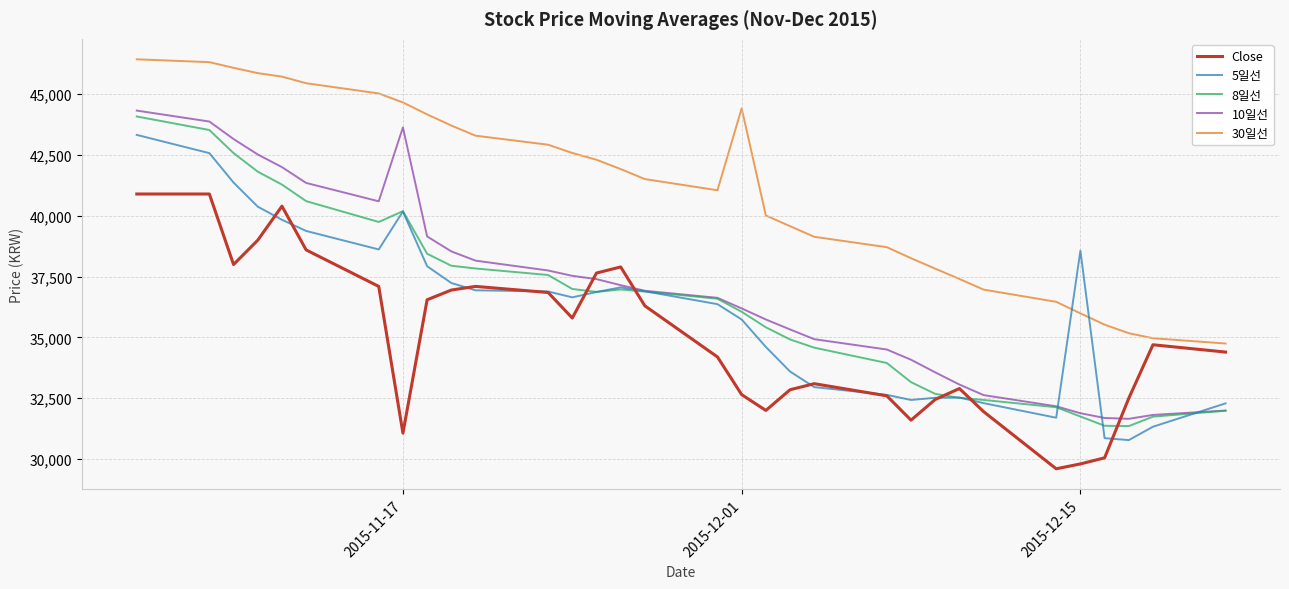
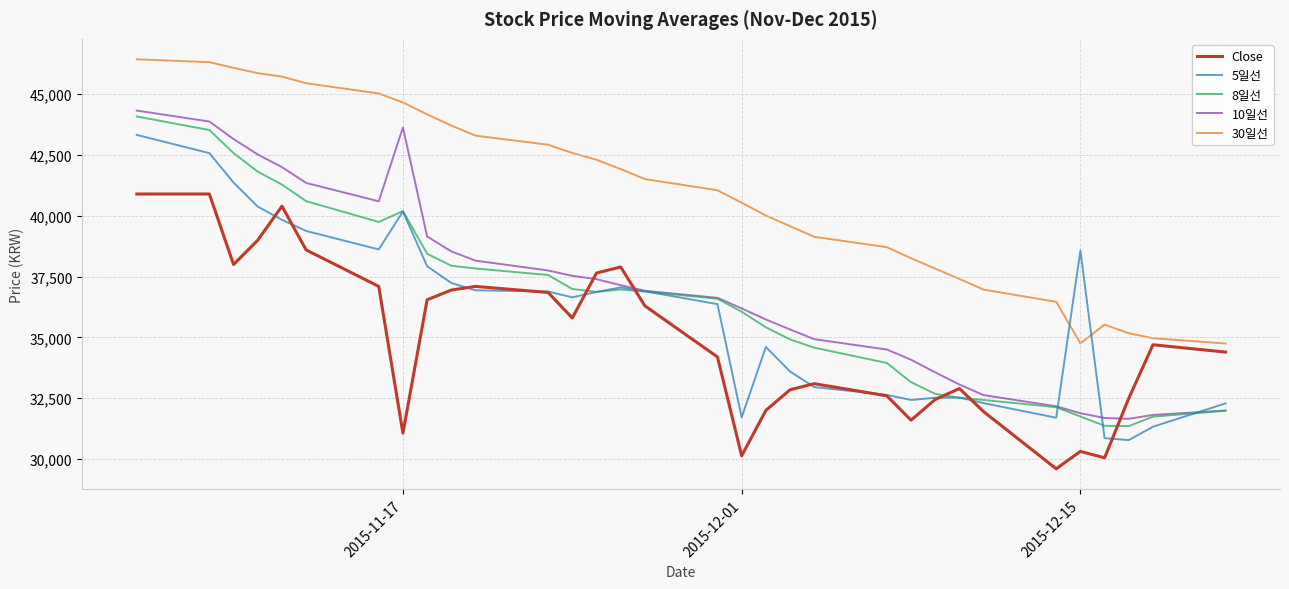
  {
    "Close": {
      "2015-11-17": "31,100",
-     "2015-12-01": "32,700",
-     "2015-12-15": "29,800"
+     "2015-12-01": "30,100",
+     "2015-12-15": "30,300"
    },
    "5일선": {
-     "2015-12-01": "35,700",
+     "2015-12-01": "31,700",
      "2015-12-15": "38,600"
    },
    "8일선": {
      "2015-12-01": "36,100",
      "2015-12-15": "31,800"
    },
    "10일선": {
      "2015-11-17": "43,600",
      "2015-12-01": "36,200",
      "2015-12-15": "31,900"
    },
    "30일선": {
      "2015-11-17": "44,700",
-     "2015-12-01": "44,400",
-     "2015-12-15": "36,000"
+     "2015-12-01": "40,500",
+     "2015-12-15": "34,800"
    }
  }
